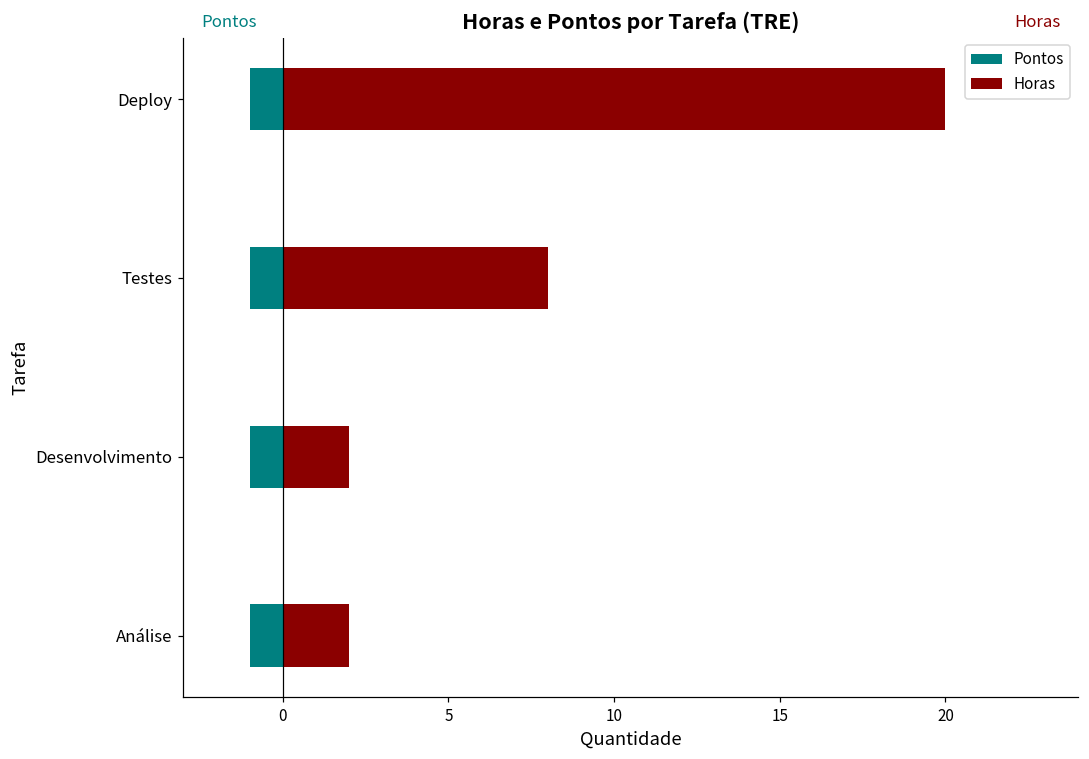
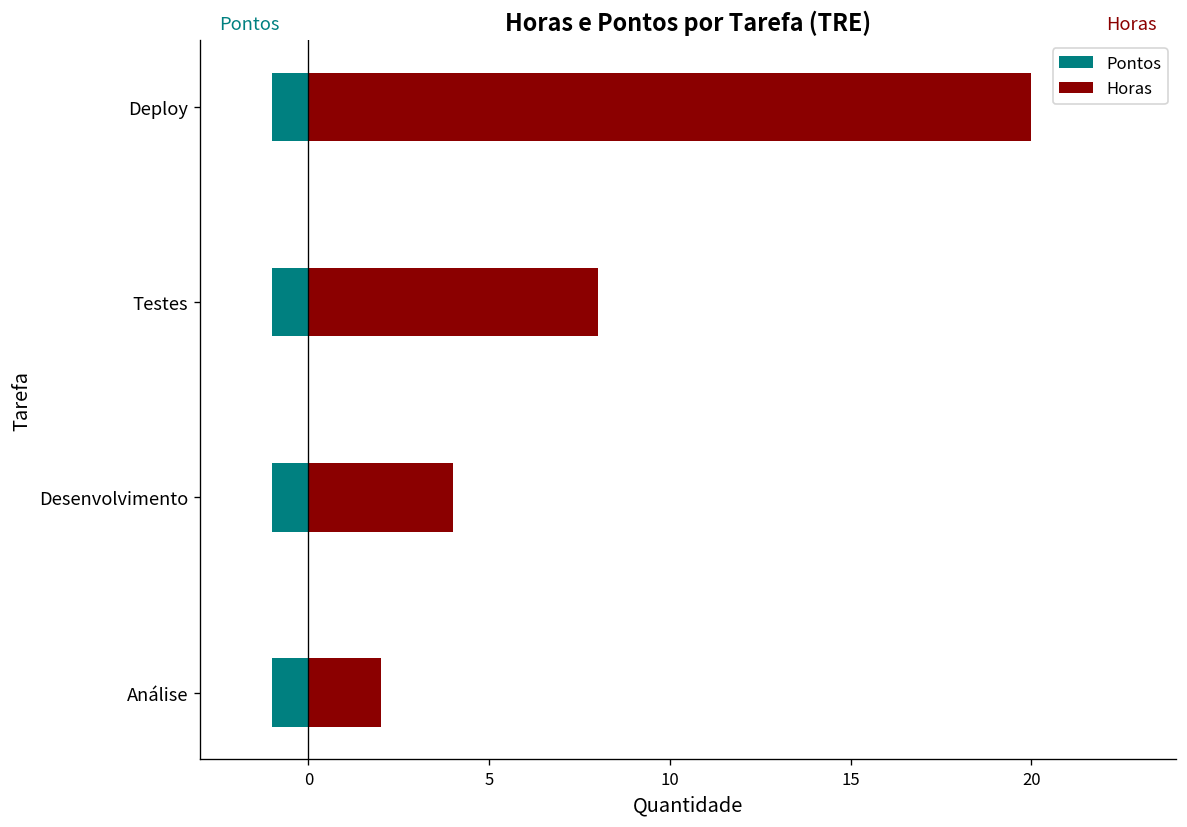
  {
    "Pontos": {
      "Deploy": -1,
      "Testes": -1,
      "Desenvolvimento": -1,
      "Análise": -1
    },
    "Horas": {
      "Deploy": 20,
      "Testes": 8,
-     "Desenvolvimento": 2,
+     "Desenvolvimento": 4,
      "Análise": 2
    }
  }
